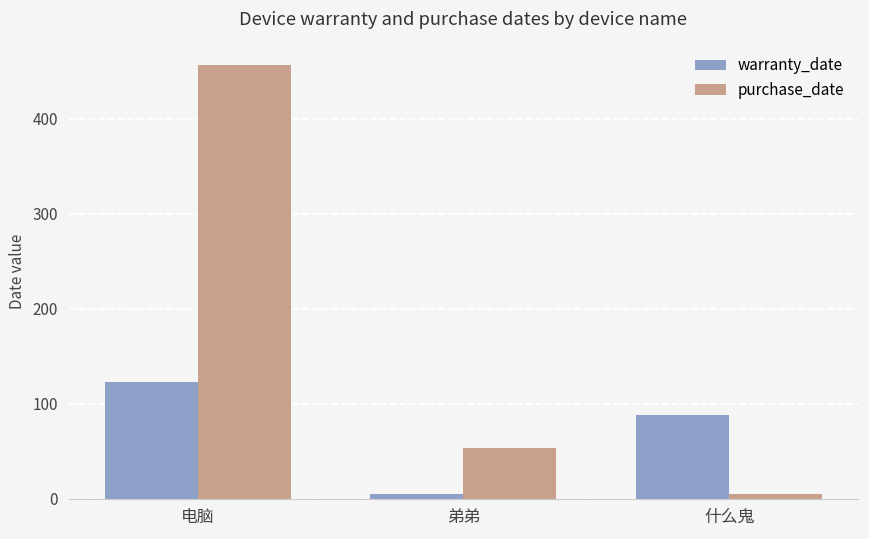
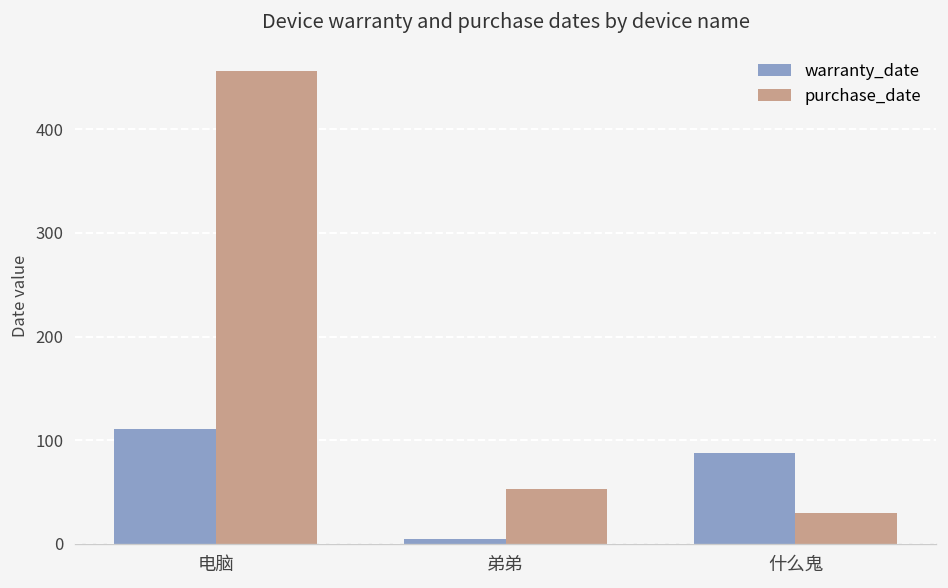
  {
    "warranty_date": {
-     "电脑": 120,
+     "电脑": 110,
      "弟弟": 10,
      "什么鬼": 90
    },
    "purchase_date": {
      "电脑": 460,
      "弟弟": 50,
-     "什么鬼": 10
+     "什么鬼": 30
    }
  }
